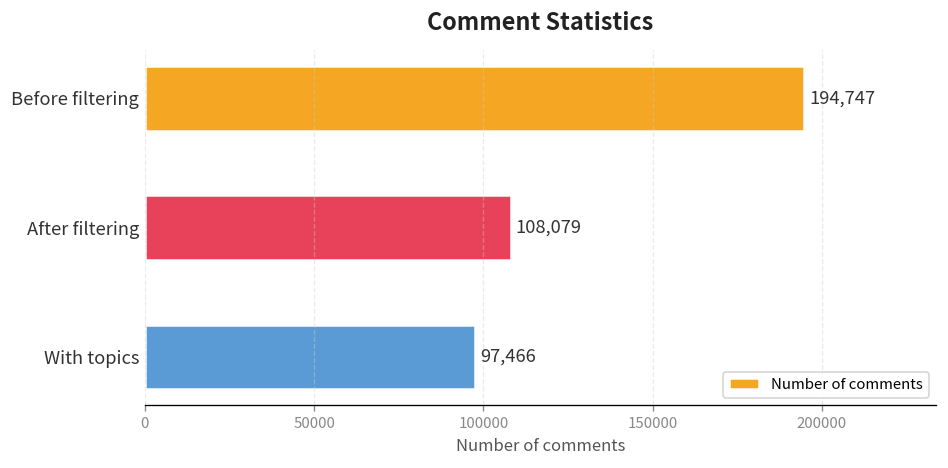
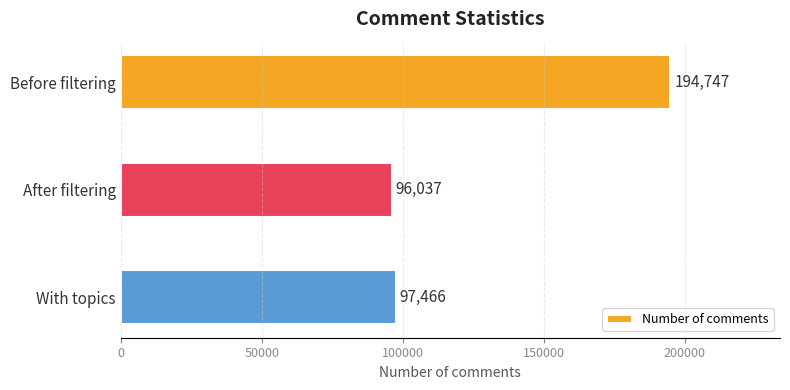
  {
    "Before filtering": "194,747",
-   "After filtering": "108,079",
+   "After filtering": "96,037",
    "With topics": "97,466"
  }
